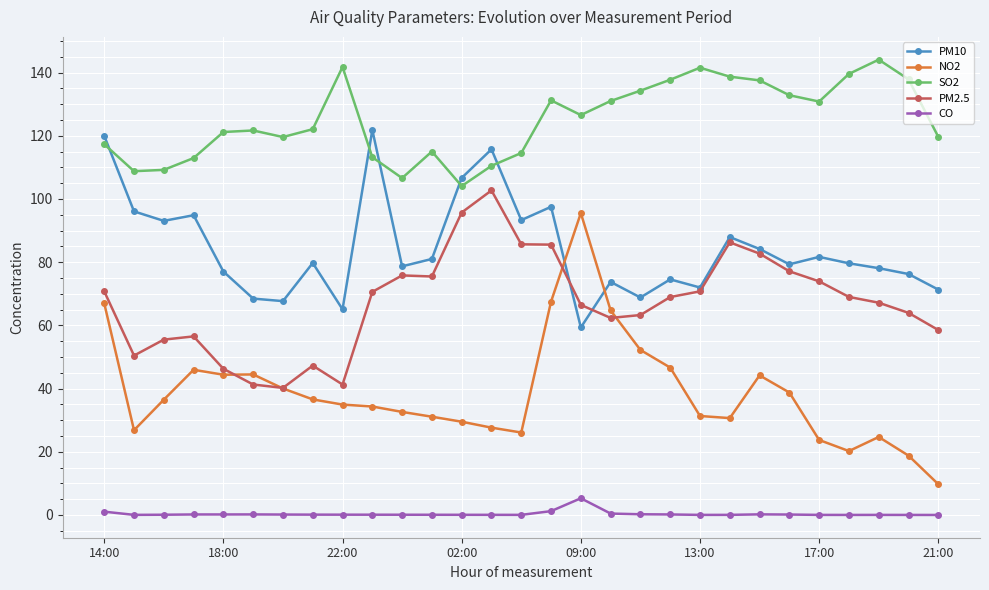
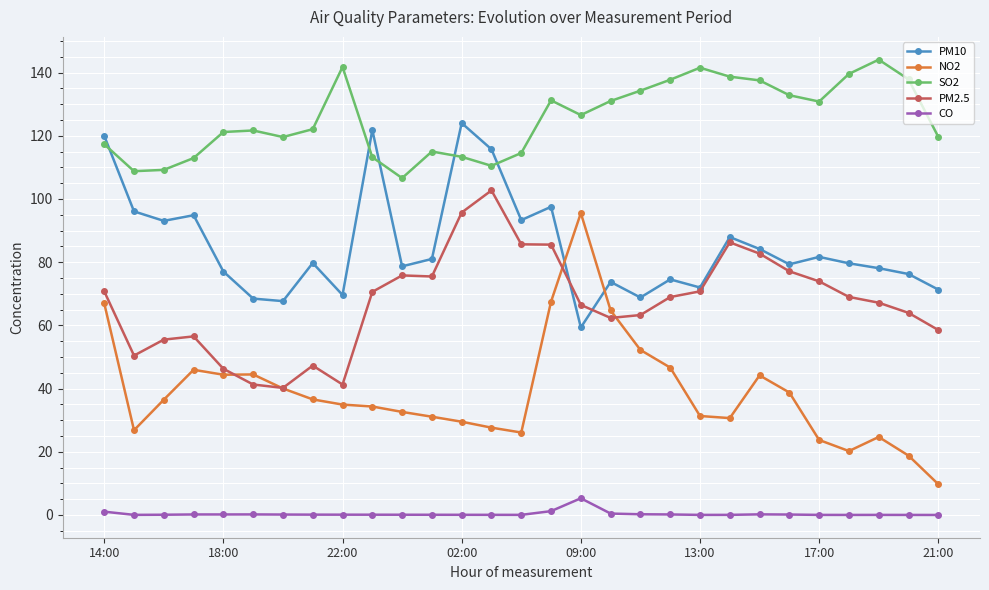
  {
    "PM10": {
-     "22:00": 65,
-     "02:00": 107,
+     "22:00": 70,
+     "02:00": 124,
      "09:00": 59,
      "13:00": 72
    },
    "SO2": {
      "22:00": 142,
-     "02:00": 104,
+     "02:00": 113,
      "09:00": 127,
      "13:00": 142
    },
    "CO": {
      "22:00": 0,
      "02:00": 0,
      "09:00": 5,
      "13:00": 0
    }
  }
